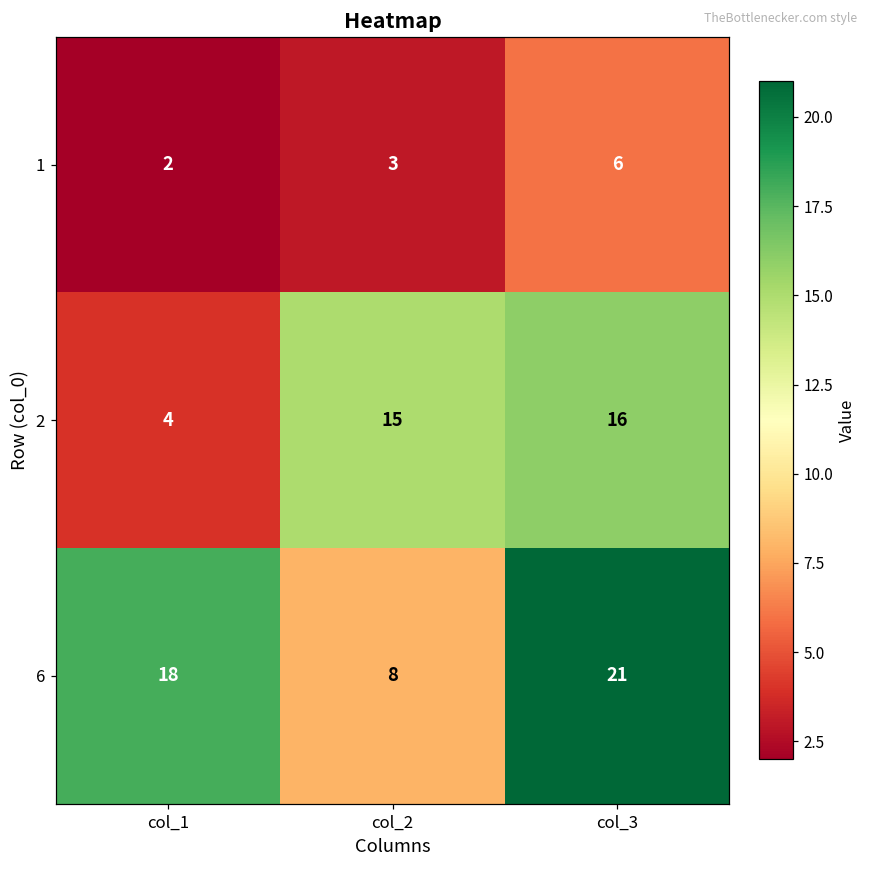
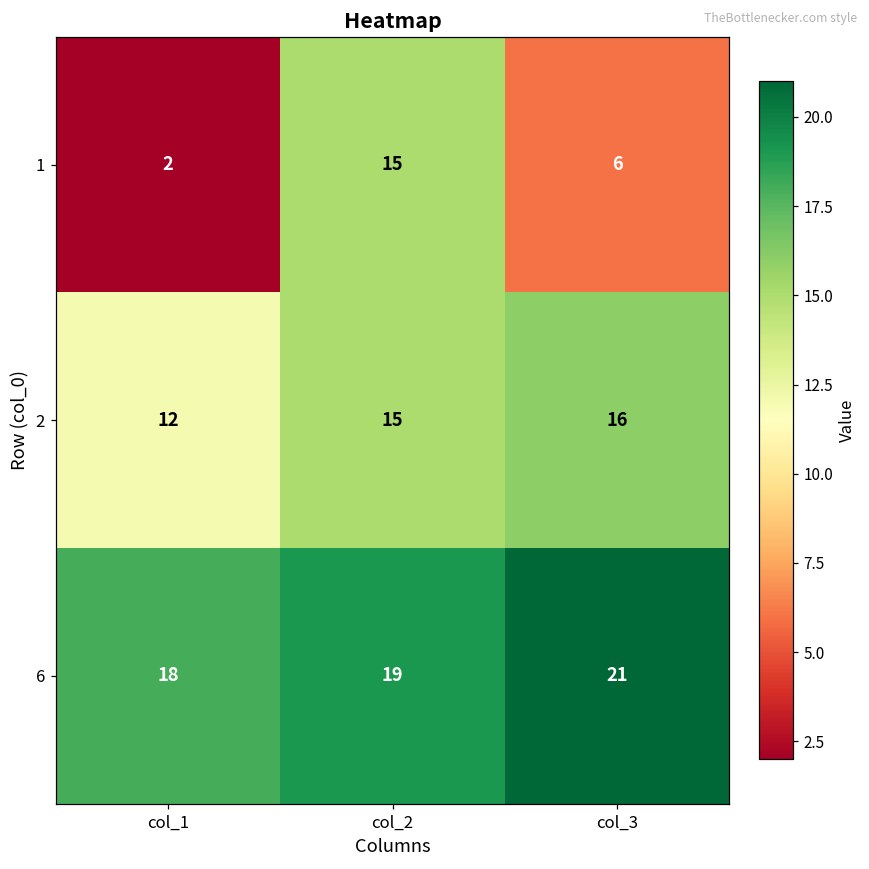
  {
    "1": {
      "col_1": 2,
-     "col_2": 3,
+     "col_2": 15,
      "col_3": 6
    },
    "2": {
-     "col_1": 4,
+     "col_1": 12,
      "col_2": 15,
      "col_3": 16
    },
    "6": {
      "col_1": 18,
-     "col_2": 8,
+     "col_2": 19,
      "col_3": 21
    }
  }
